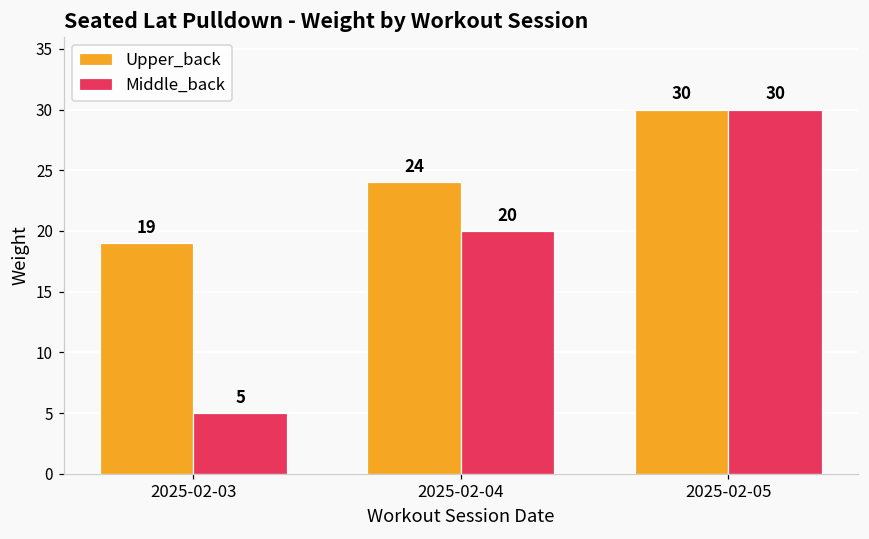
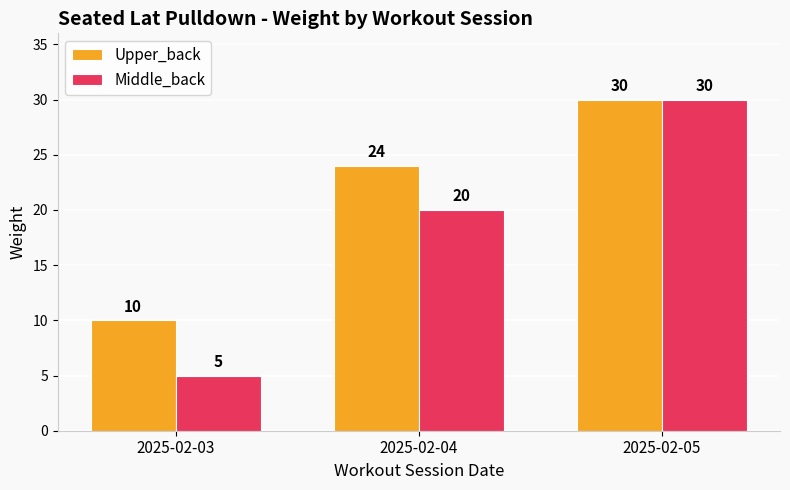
  {
    "Upper_back": {
-     "2025-02-03": 19,
+     "2025-02-03": 10,
      "2025-02-04": 24,
      "2025-02-05": 30
    },
    "Middle_back": {
      "2025-02-03": 5,
      "2025-02-04": 20,
      "2025-02-05": 30
    }
  }
